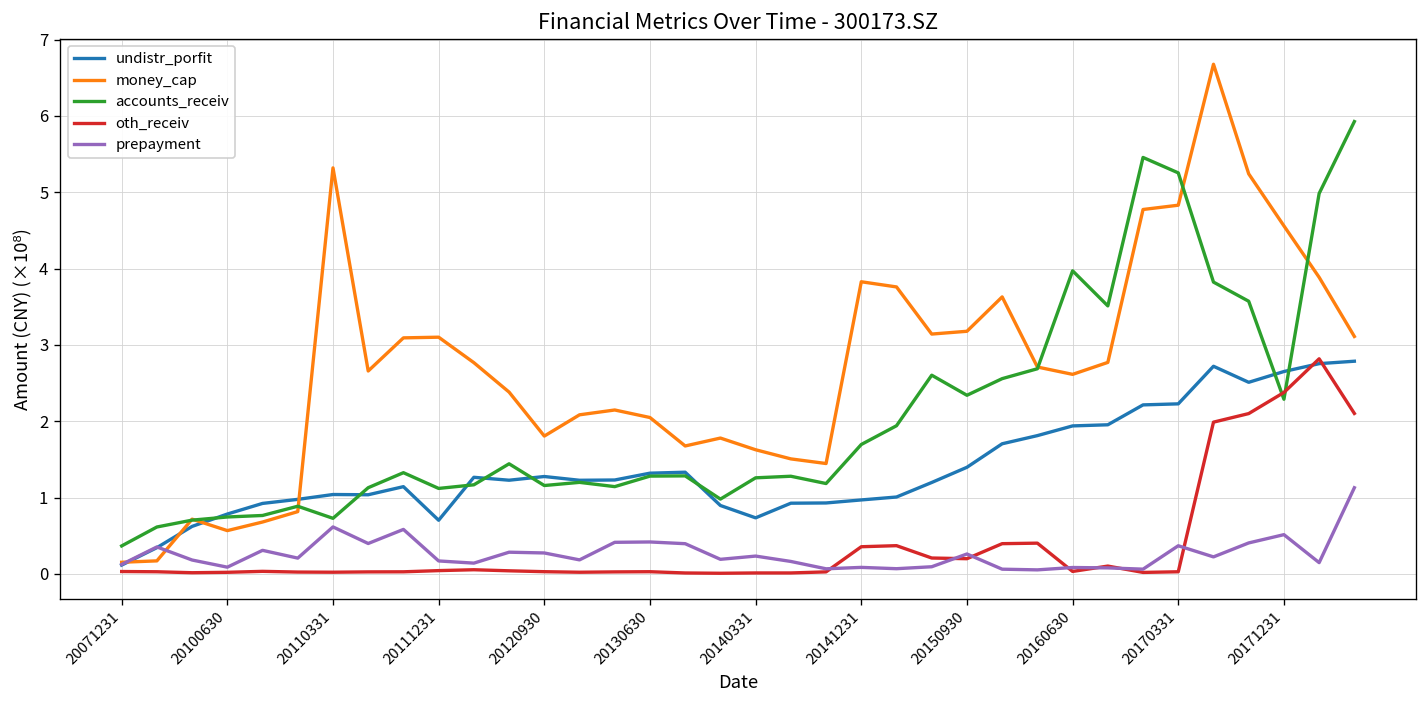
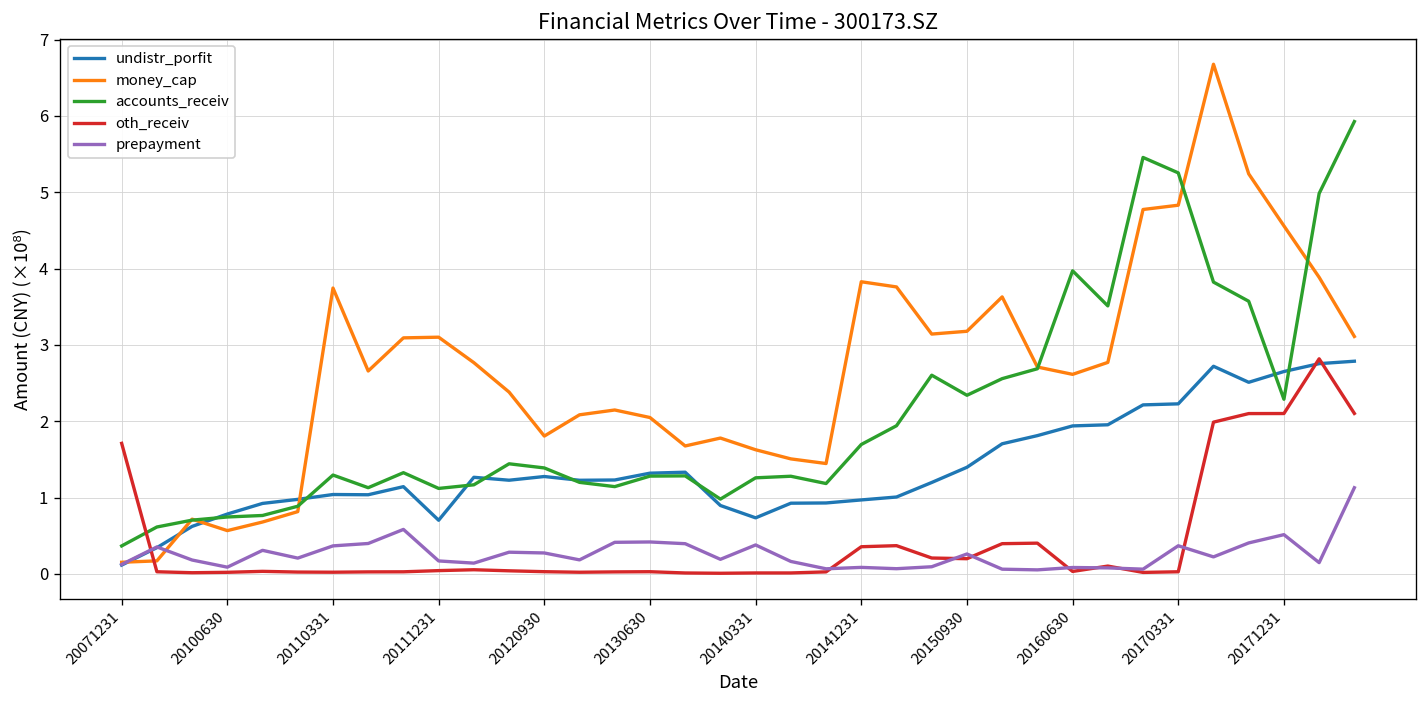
  {
    "undistr_porfit": {
      "20110331": 1.0,
      "20111231": 0.7,
      "20120930": 1.3,
      "20140331": 0.7,
      "20141231": 1.0,
      "20150930": 1.4,
      "20160630": 1.9,
      "20170331": 2.2,
      "20171231": 2.7
    },
    "money_cap": {
      "20100630": 0.6,
-     "20110331": 5.3,
+     "20110331": 3.7,
      "20111231": 3.1,
      "20120930": 1.8,
      "20130630": 2.0,
      "20140331": 1.6,
      "20141231": 3.8,
      "20150930": 3.2,
      "20160630": 2.6,
      "20170331": 4.8,
      "20171231": 4.6
    },
    "accounts_receiv": {
      "20071231": 0.4,
-     "20110331": 0.7,
+     "20110331": 1.3,
      "20111231": 1.1,
-     "20120930": 1.2,
+     "20120930": 1.4,
      "20140331": 1.3,
      "20141231": 1.7,
      "20150930": 2.3,
      "20160630": 4.0,
      "20170331": 5.3,
      "20171231": 2.3
    },
    "oth_receiv": {
-     "20071231": 0.0,
+     "20071231": 1.7,
      "20100630": 0.0,
      "20110331": 0.0,
      "20111231": 0.0,
      "20120930": 0.0,
      "20130630": 0.0,
      "20140331": 0.0,
      "20141231": 0.4,
      "20150930": 0.2,
      "20160630": 0.0,
      "20170331": 0.0,
-     "20171231": 2.4
+     "20171231": 2.1
    },
    "prepayment": {
      "20100630": 0.1,
-     "20110331": 0.6,
+     "20110331": 0.4,
      "20111231": 0.2,
      "20120930": 0.3,
      "20130630": 0.4,
-     "20140331": 0.2,
+     "20140331": 0.4,
      "20141231": 0.1,
      "20150930": 0.3,
      "20160630": 0.1,
      "20170331": 0.4,
      "20171231": 0.5
    }
  }
